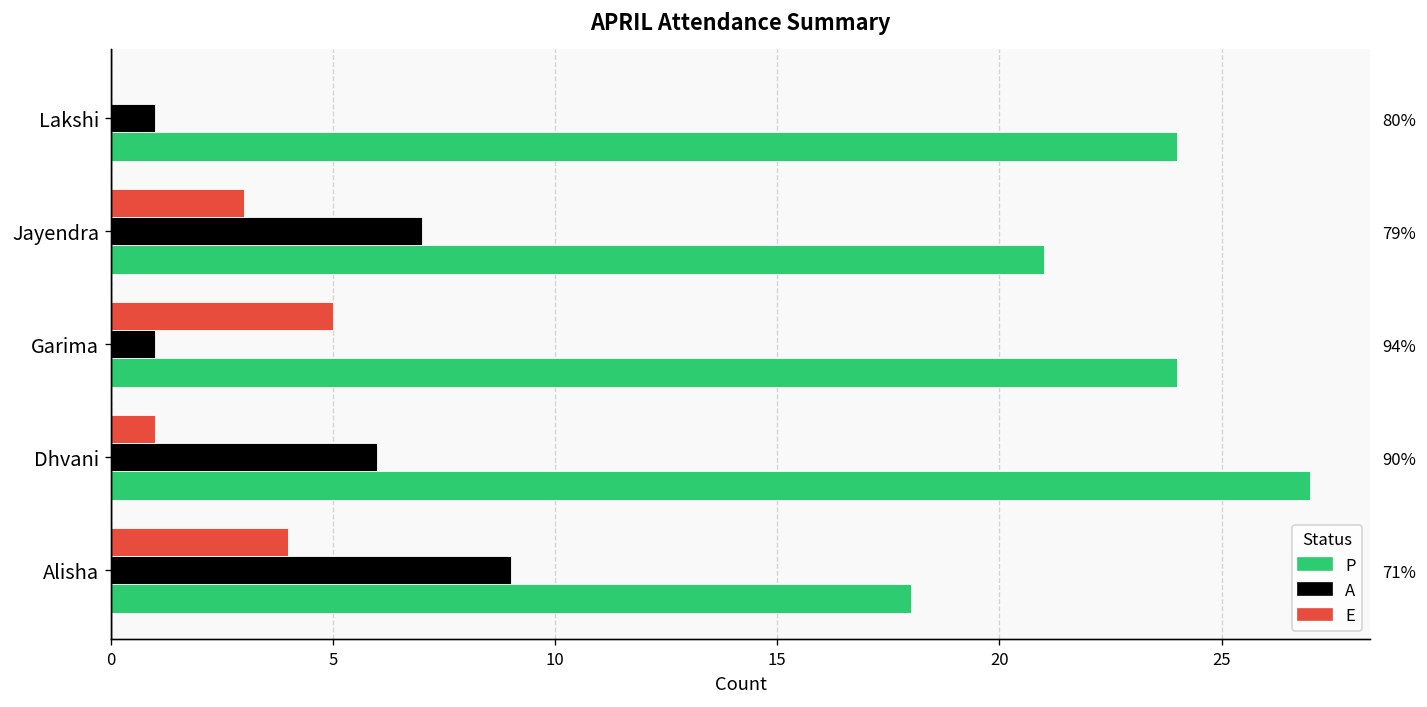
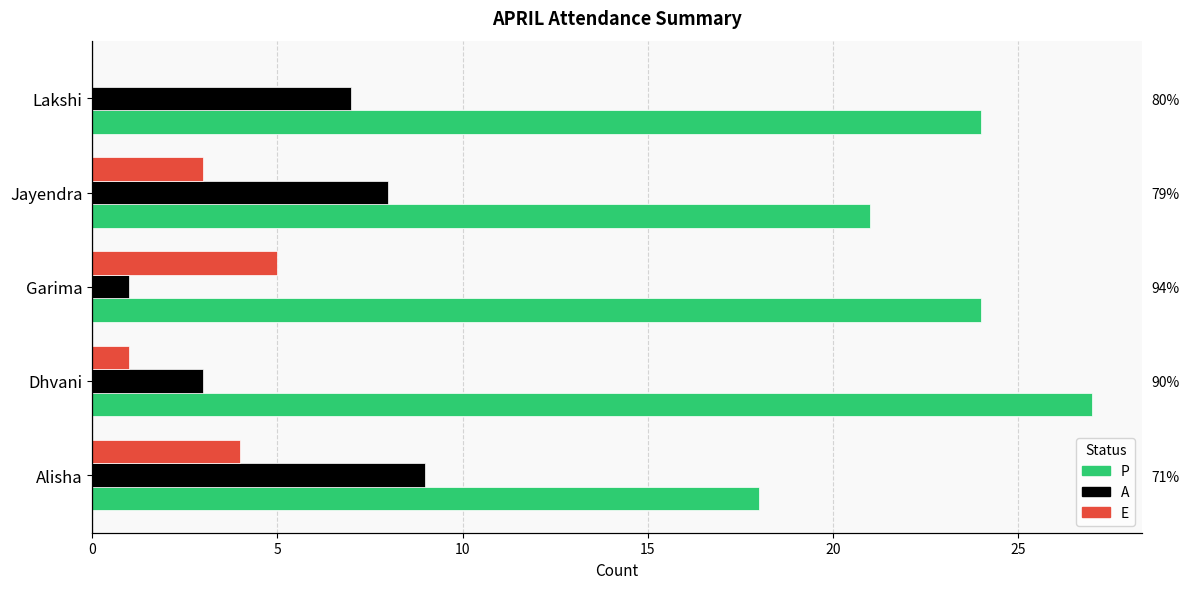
  {
    "A": {
-     "Lakshi": 1,
-     "Jayendra": 7,
+     "Lakshi": 7,
+     "Jayendra": 8,
      "Garima": 1,
-     "Dhvani": 6,
+     "Dhvani": 3,
      "Alisha": 9
    }
  }
